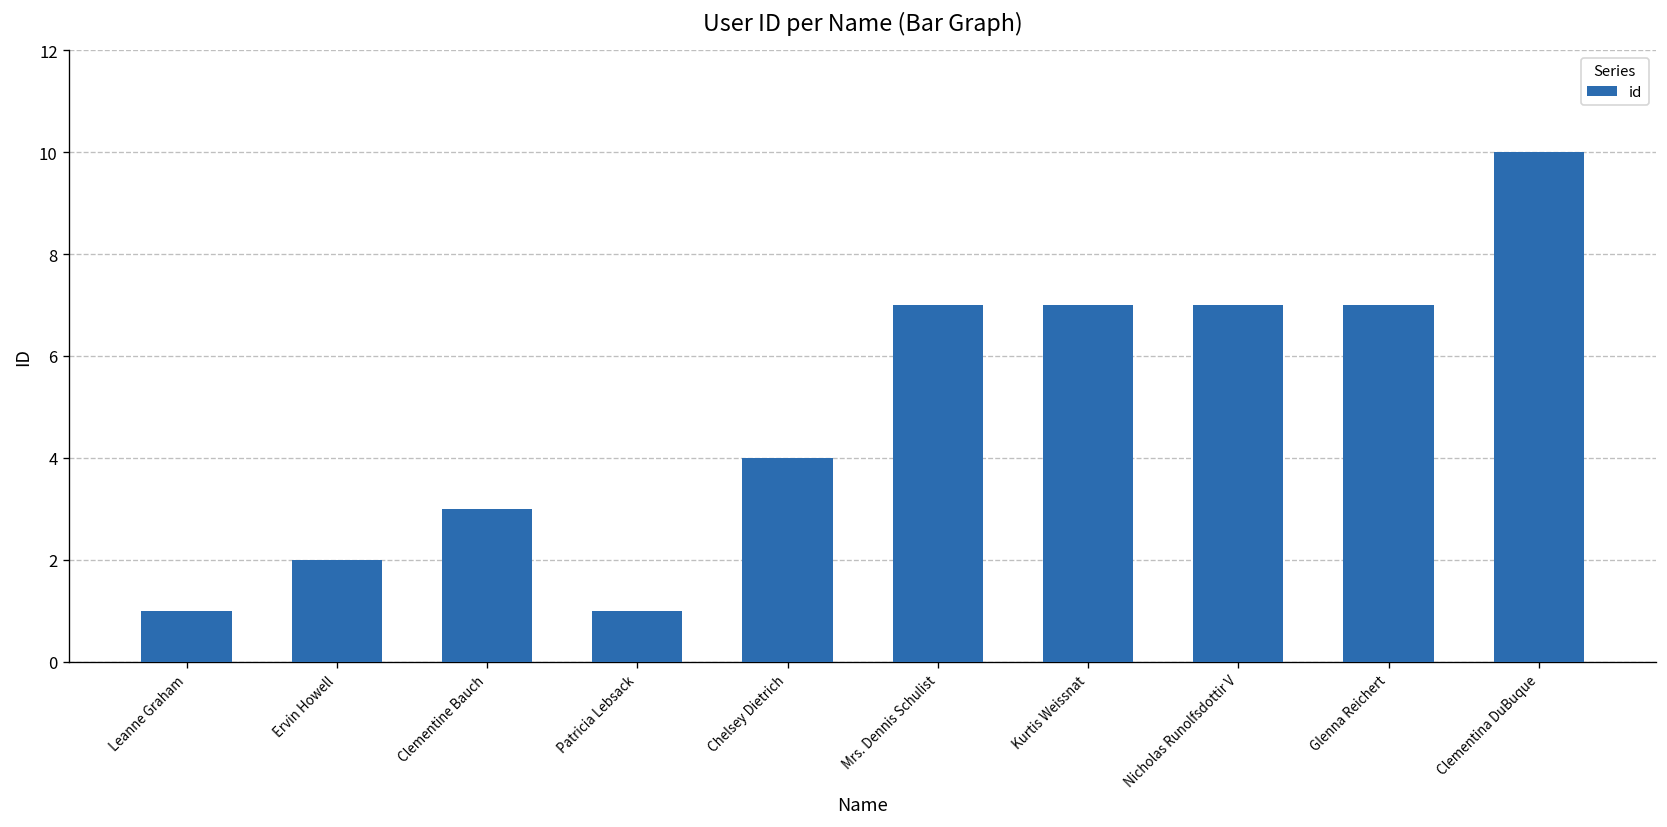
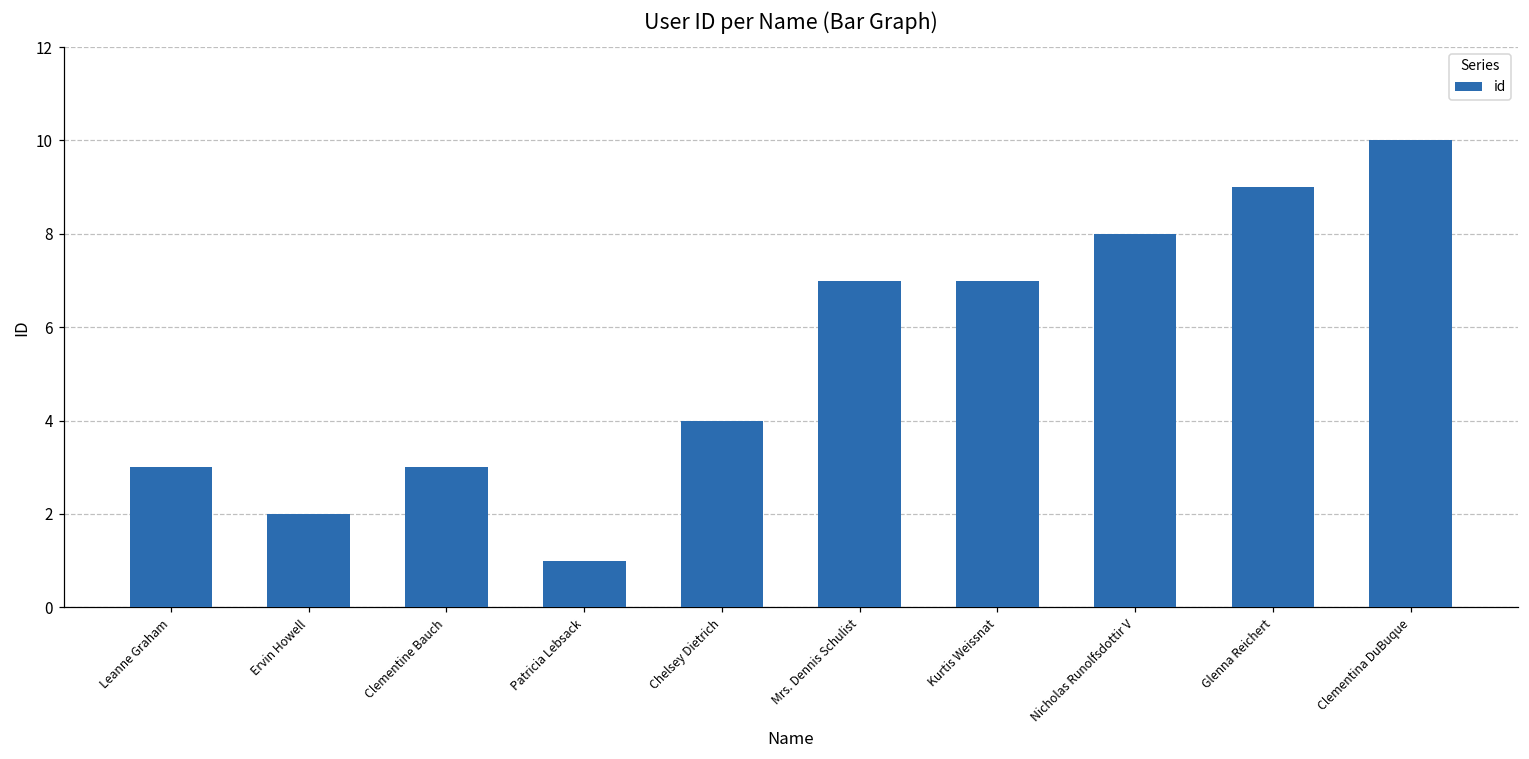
  {
-   "Leanne Graham": 1,
+   "Leanne Graham": 3,
    "Ervin Howell": 2,
    "Clementine Bauch": 3,
    "Patricia Lebsack": 1,
    "Chelsey Dietrich": 4,
    "Mrs. Dennis Schulist": 7,
    "Kurtis Weissnat": 7,
-   "Nicholas Runolfsdottir V": 7,
-   "Glenna Reichert": 7,
+   "Nicholas Runolfsdottir V": 8,
+   "Glenna Reichert": 9,
    "Clementina DuBuque": 10
  }
